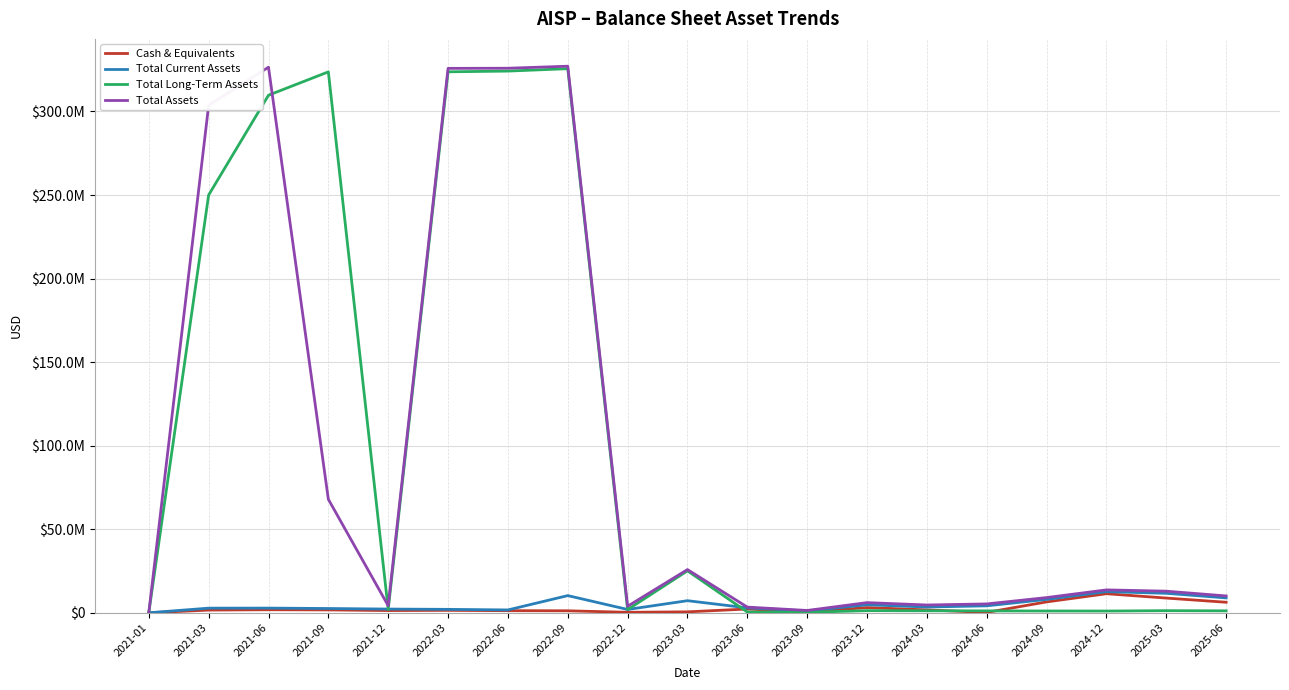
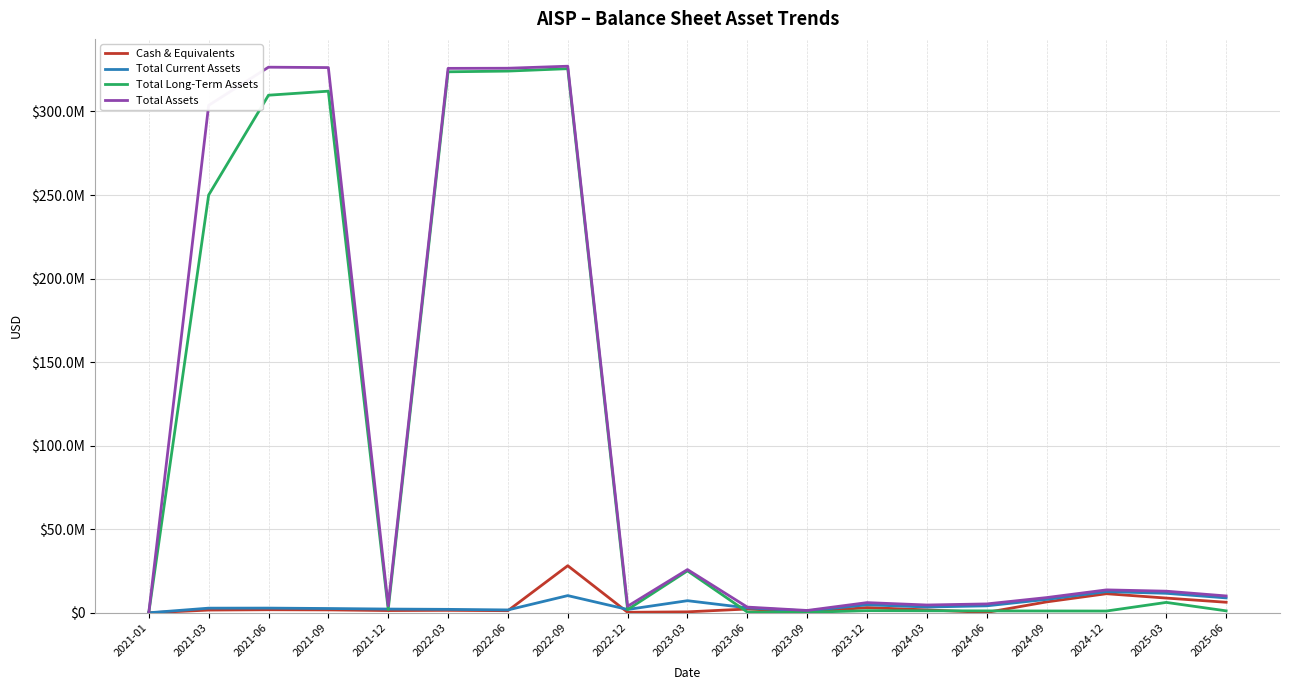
  {
    "Cash & Equivalents": {
-     "2022-09": "$1000000",
+     "2022-09": "$28000000",
      "2022-12": "$0",
      "2023-03": "$1000000",
      "2023-12": "$3000000",
      "2025-03": "$9000000",
      "2025-06": "$6000000"
    },
    "Total Current Assets": {
      "2022-09": "$10000000",
      "2023-03": "$7000000"
    },
    "Total Long-Term Assets": {
      "2021-03": "$250000000",
      "2021-06": "$310000000",
-     "2021-09": "$324000000",
+     "2021-09": "$312000000",
      "2022-03": "$324000000",
      "2022-06": "$324000000",
      "2023-06": "$0",
      "2023-12": "$1000000",
      "2024-09": "$1000000",
      "2024-12": "$1000000",
-     "2025-03": "$1000000",
+     "2025-03": "$6000000",
      "2025-06": "$1000000"
    },
    "Total Assets": {
      "2021-06": "$327000000",
-     "2021-09": "$68000000",
+     "2021-09": "$326000000",
      "2021-12": "$4000000",
      "2022-03": "$326000000",
      "2022-06": "$326000000",
      "2022-12": "$4000000"
    }
  }
